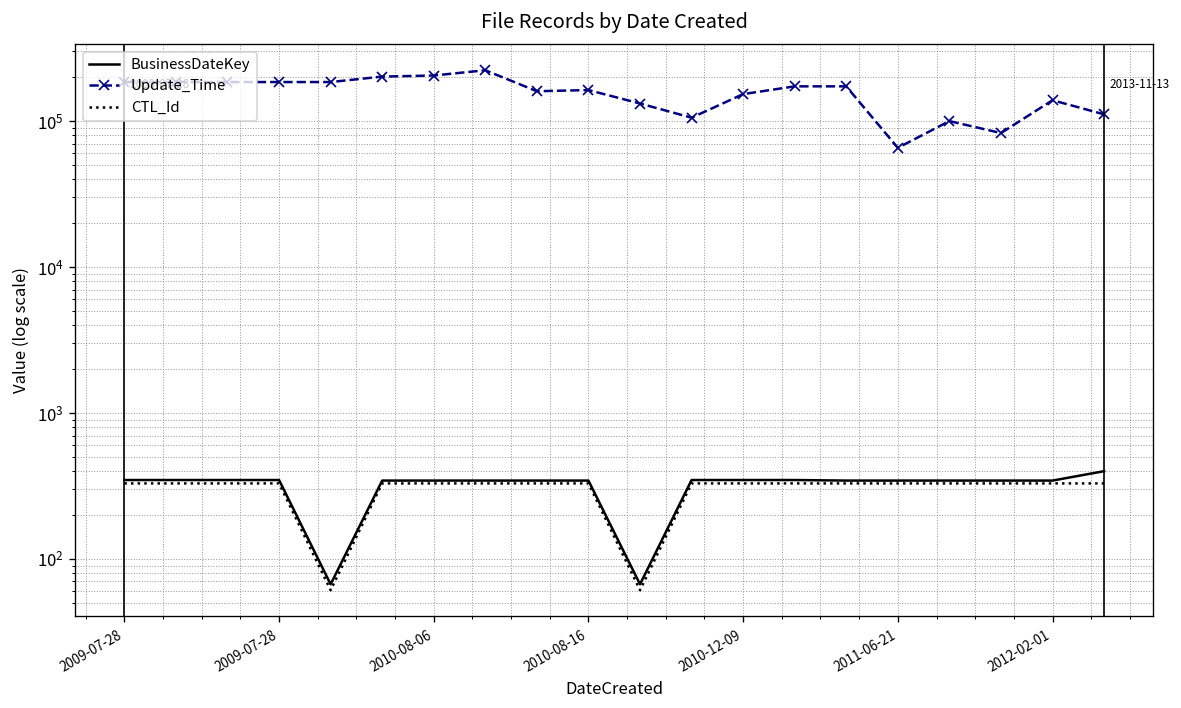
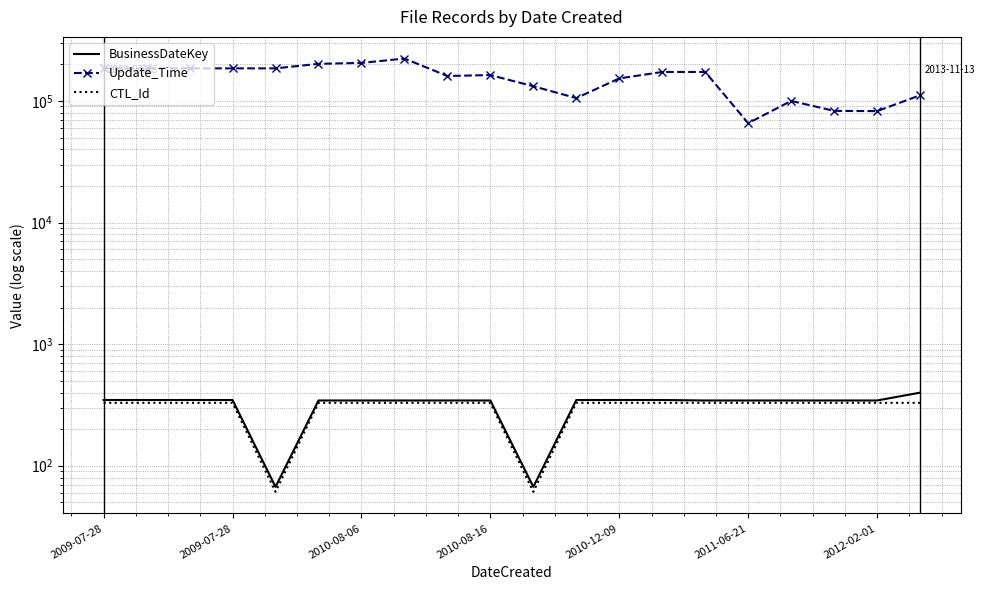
  {
    "Update_Time": {
      "2010-12-09": 150000,
      "2011-06-21": 70000,
-     "2012-02-01": 140000
+     "2012-02-01": 80000
    }
  }
